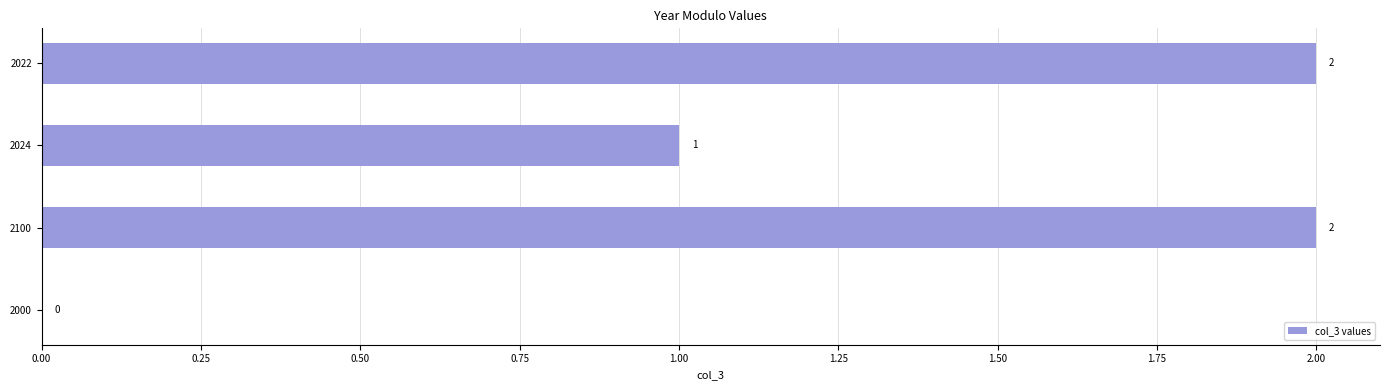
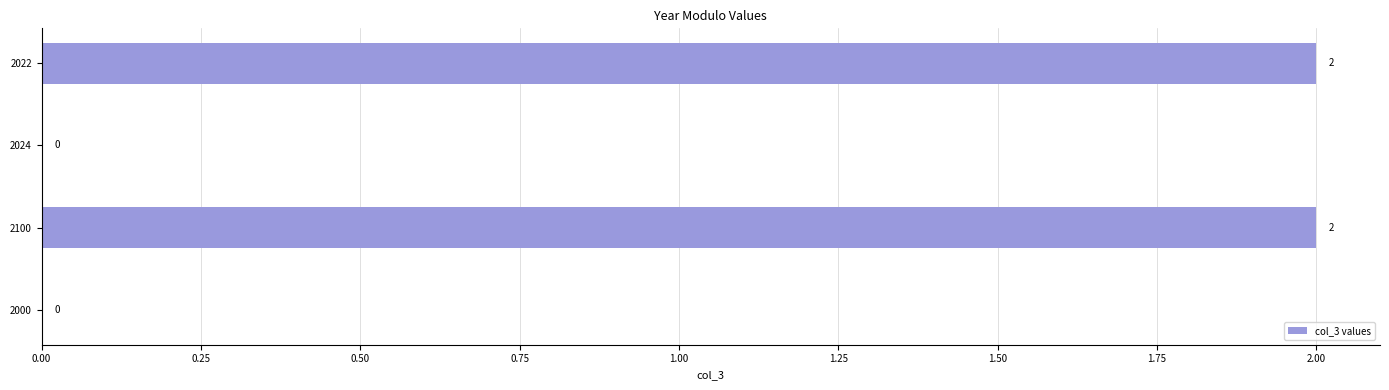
  {
    "2022": 2,
-   "2024": 1,
+   "2024": 0,
    "2100": 2,
    "2000": 0
  }
